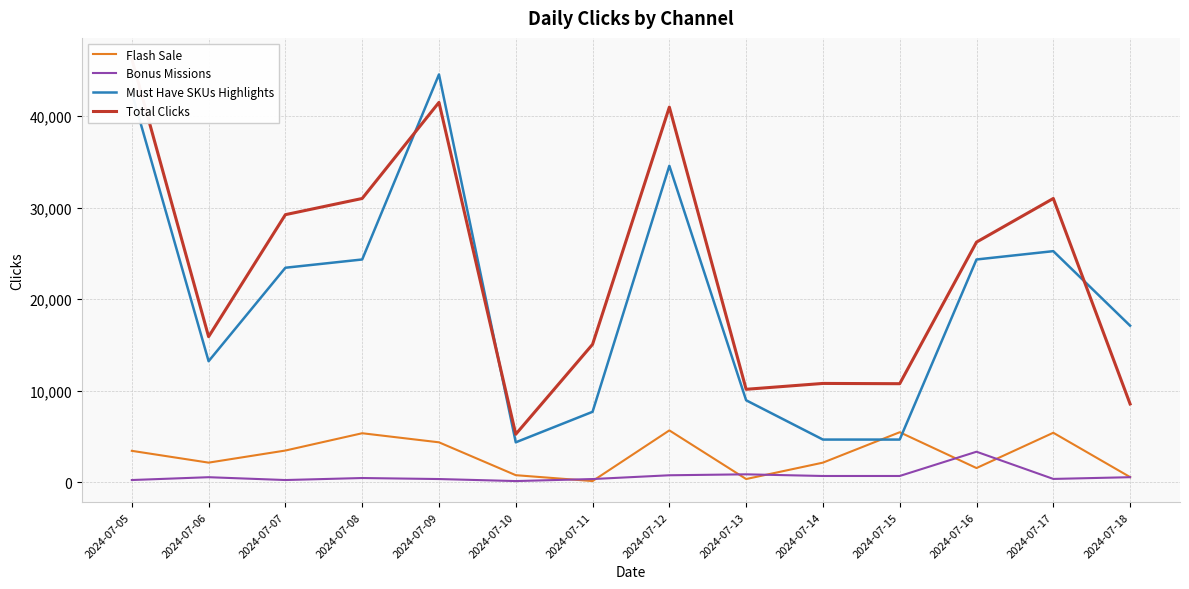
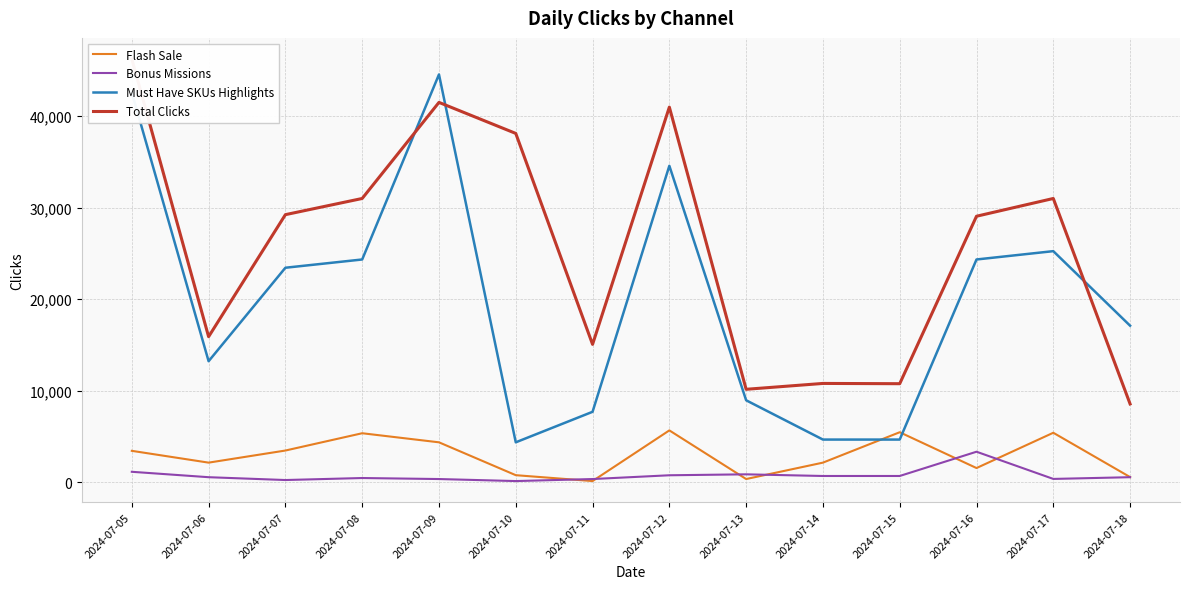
  {
    "Flash Sale": {
      "2024-07-05": "3,000",
      "2024-07-06": "2,000",
      "2024-07-07": "3,000",
      "2024-07-08": "5,000",
      "2024-07-09": "4,000",
      "2024-07-10": "1,000",
      "2024-07-12": "6,000",
      "2024-07-13": "0",
      "2024-07-14": "2,000",
      "2024-07-15": "5,000",
      "2024-07-16": "2,000",
      "2024-07-17": "5,000"
    },
    "Bonus Missions": {
-     "2024-07-05": "0",
+     "2024-07-05": "1,000",
      "2024-07-06": "1,000",
      "2024-07-07": "0",
      "2024-07-08": "0",
      "2024-07-09": "0",
      "2024-07-10": "0",
      "2024-07-12": "1,000",
      "2024-07-13": "1,000",
      "2024-07-14": "1,000",
      "2024-07-15": "1,000",
      "2024-07-16": "3,000",
      "2024-07-17": "0"
    },
    "Must Have SKUs Highlights": {
      "2024-07-06": "13,000",
      "2024-07-07": "23,000",
      "2024-07-08": "24,000",
      "2024-07-09": "45,000",
      "2024-07-10": "4,000",
      "2024-07-11": "8,000",
      "2024-07-12": "35,000",
      "2024-07-13": "9,000",
      "2024-07-14": "5,000",
      "2024-07-15": "5,000",
      "2024-07-16": "24,000",
      "2024-07-17": "25,000",
      "2024-07-18": "17,000"
    },
    "Total Clicks": {
      "2024-07-06": "16,000",
      "2024-07-07": "29,000",
      "2024-07-08": "31,000",
      "2024-07-09": "41,000",
-     "2024-07-10": "5,000",
+     "2024-07-10": "38,000",
      "2024-07-11": "15,000",
      "2024-07-12": "41,000",
      "2024-07-13": "10,000",
      "2024-07-14": "11,000",
      "2024-07-15": "11,000",
-     "2024-07-16": "26,000",
+     "2024-07-16": "29,000",
      "2024-07-17": "31,000",
      "2024-07-18": "9,000"
    }
  }
